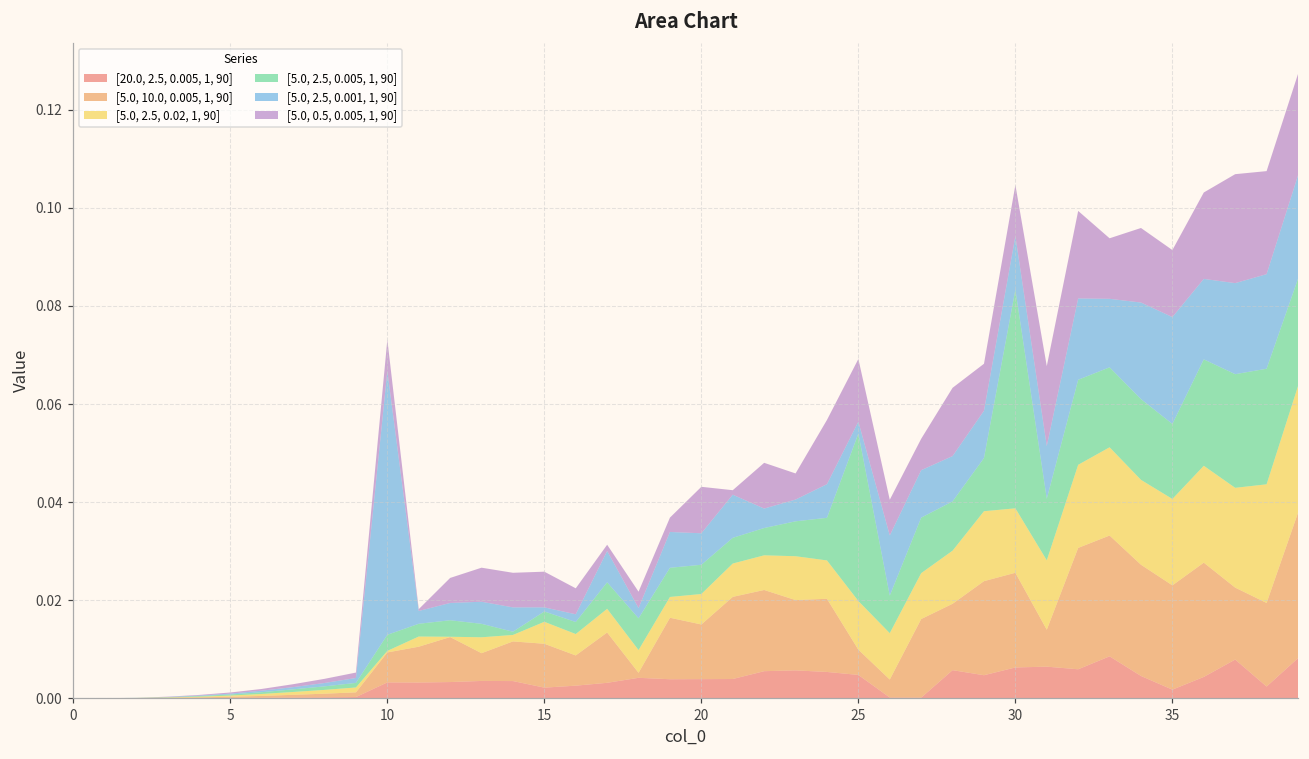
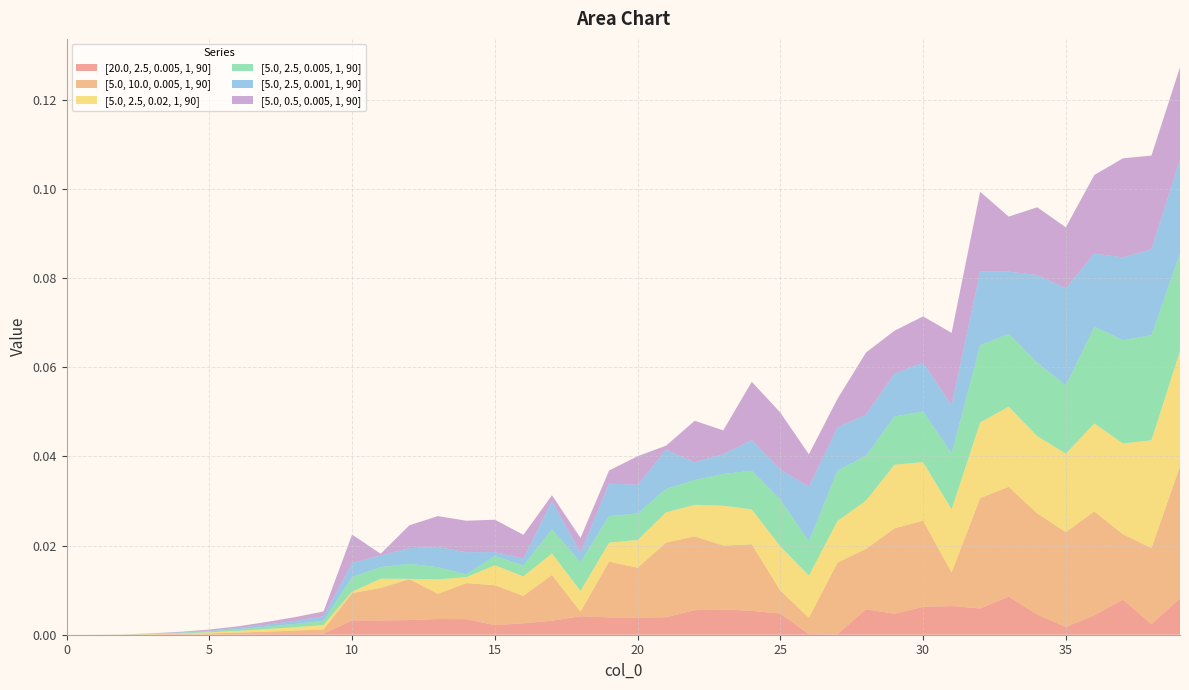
  {
    "[5.0, 2.5, 0.005, 1, 90]": {
      "10": 0.003,
      "15": 0.002,
      "20": 0.006,
-     "25": 0.034,
-     "30": 0.045,
+     "25": 0.010,
+     "30": 0.011,
      "35": 0.015
    },
    "[5.0, 2.5, 0.001, 1, 90]": {
-     "10": 0.054,
+     "10": 0.003,
      "15": 0.001,
      "20": 0.006,
-     "25": 0.002,
+     "25": 0.007,
      "30": 0.011,
      "35": 0.022
    },
    "[5.0, 0.5, 0.005, 1, 90]": {
      "10": 0.006,
      "15": 0.007,
-     "20": 0.009,
+     "20": 0.006,
      "25": 0.013,
      "30": 0.010,
      "35": 0.014
    }
  }
